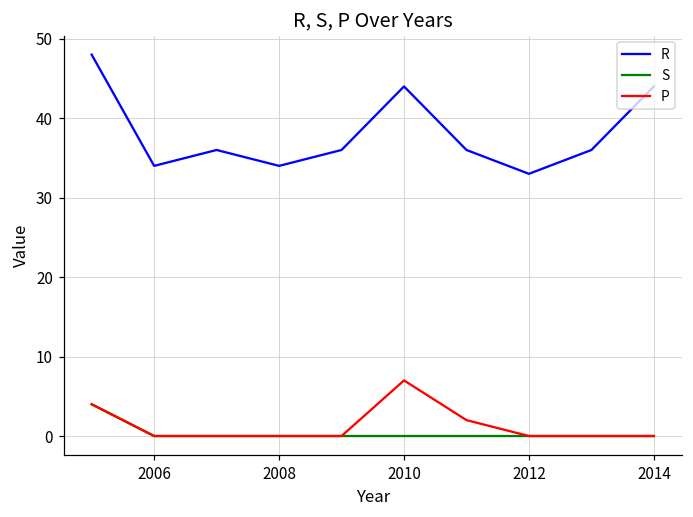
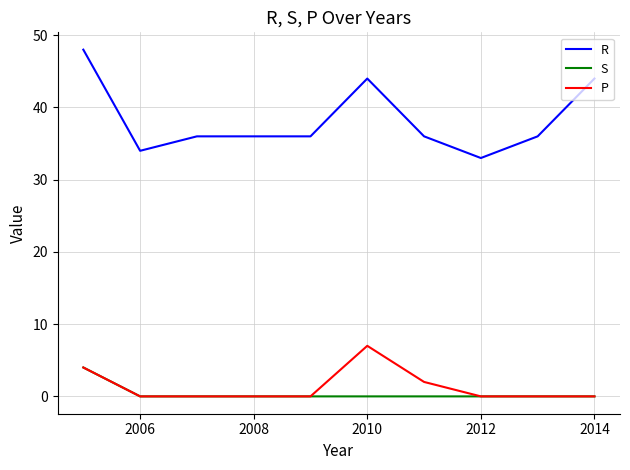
  {
    "R": {
      "2006": 34,
-     "2008": 34,
+     "2008": 36,
      "2010": 44,
      "2012": 33
    },
    "S": {
      "2010": 0
    },
    "P": {
      "2010": 7
    }
  }
